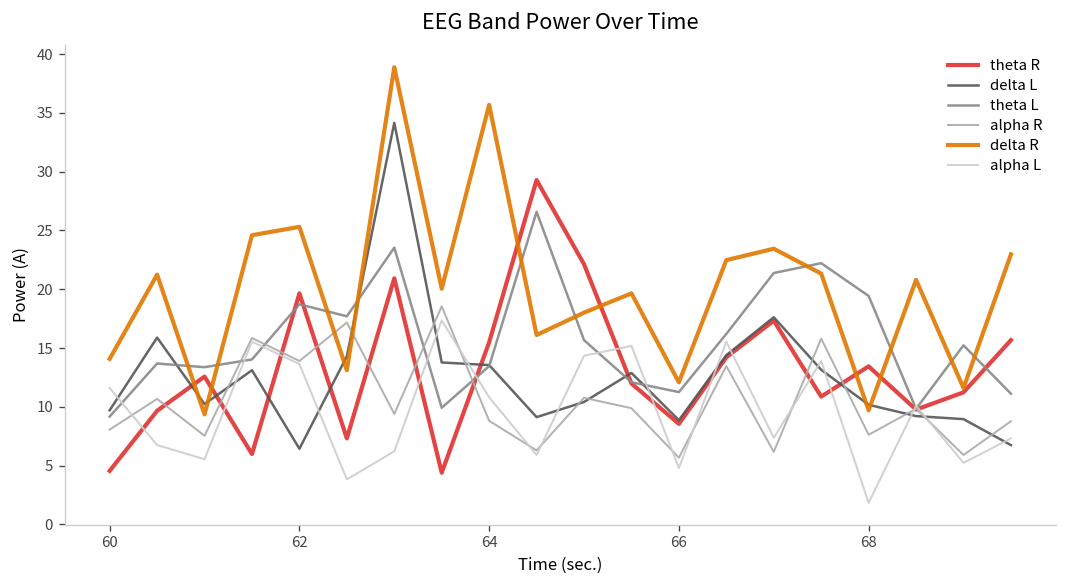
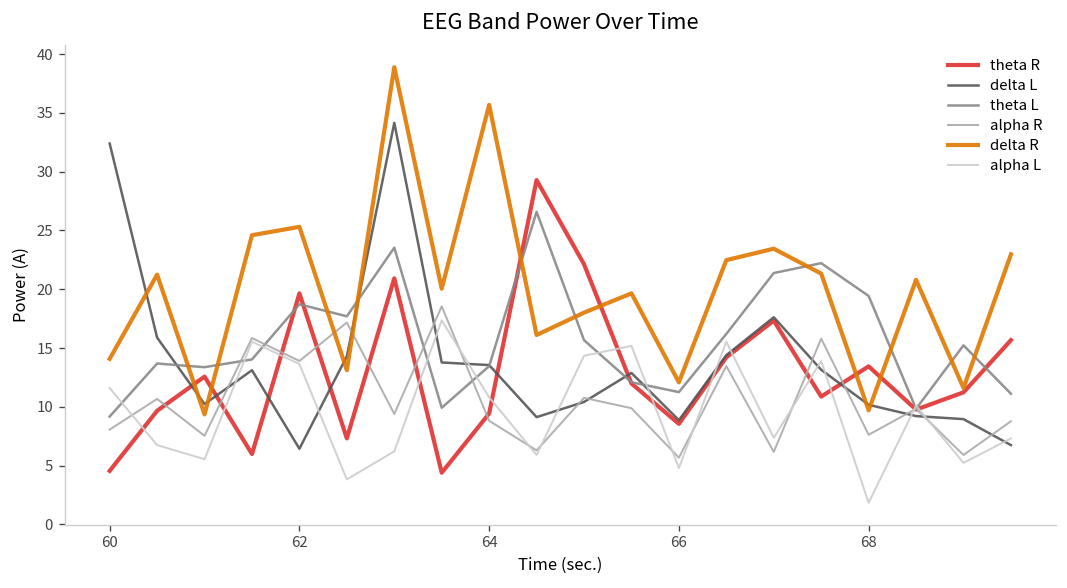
  {
    "theta R": {
      "60": 5,
      "62": 20,
-     "64": 15,
+     "64": 9,
      "66": 9,
      "68": 13
    },
    "delta L": {
-     "60": 10,
+     "60": 32,
      "62": 6,
      "66": 9,
      "68": 10
    },
    "delta R": {
      "60": 14,
      "62": 25,
      "64": 36,
      "66": 12,
      "68": 10
    }
  }
